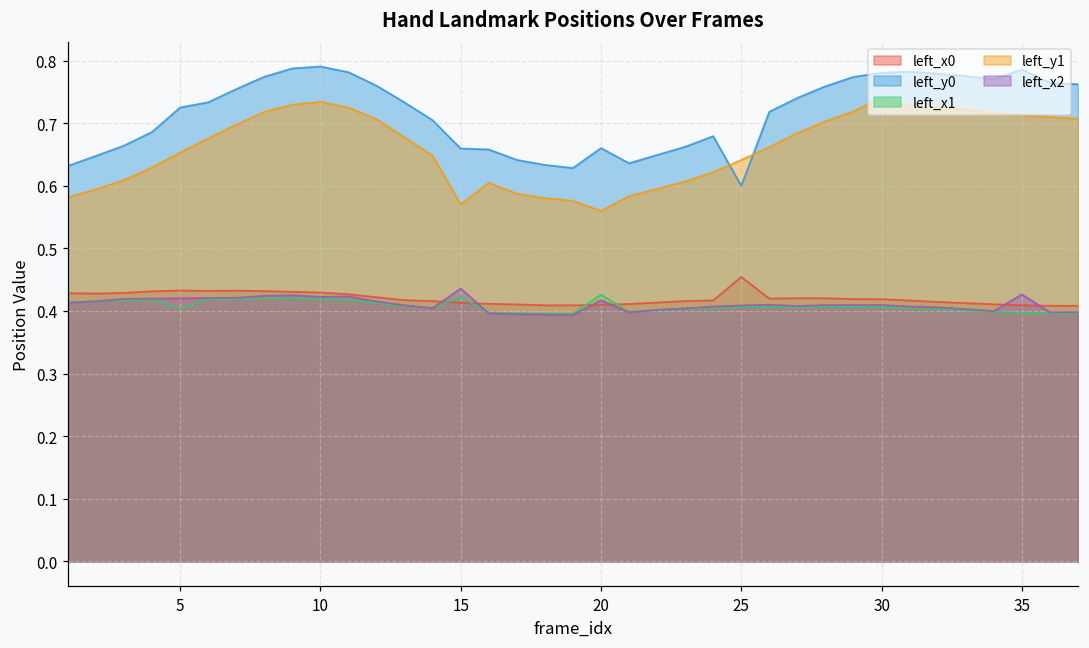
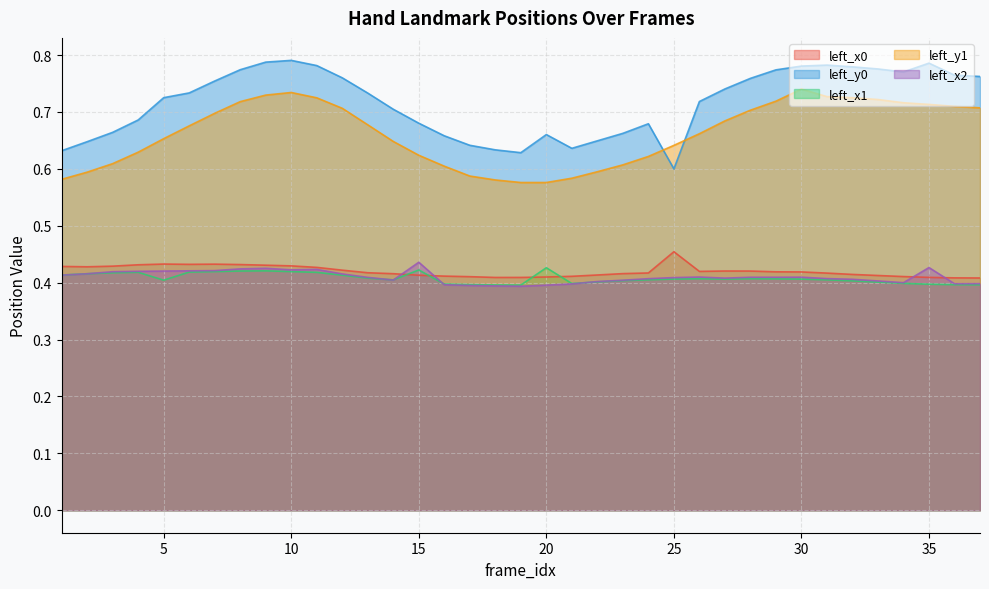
  {
    "left_x0": {
      "5": 0.43,
      "10": 0.43,
      "15": 0.41,
      "20": 0.41,
      "25": 0.45,
      "30": 0.42,
      "35": 0.41
    },
    "left_y0": {
      "5": 0.73,
      "10": 0.79,
-     "15": 0.66,
+     "15": 0.68,
      "20": 0.66,
      "25": 0.60
    },
    "left_x1": {
      "5": 0.40,
      "15": 0.42,
      "20": 0.43,
      "35": 0.40
    },
    "left_y1": {
      "5": 0.65,
      "10": 0.73,
-     "15": 0.57,
-     "20": 0.56,
+     "15": 0.62,
+     "20": 0.58,
      "25": 0.64
    },
    "left_x2": {
      "5": 0.42,
      "15": 0.44,
-     "20": 0.42,
+     "20": 0.40,
      "35": 0.43
    }
  }
